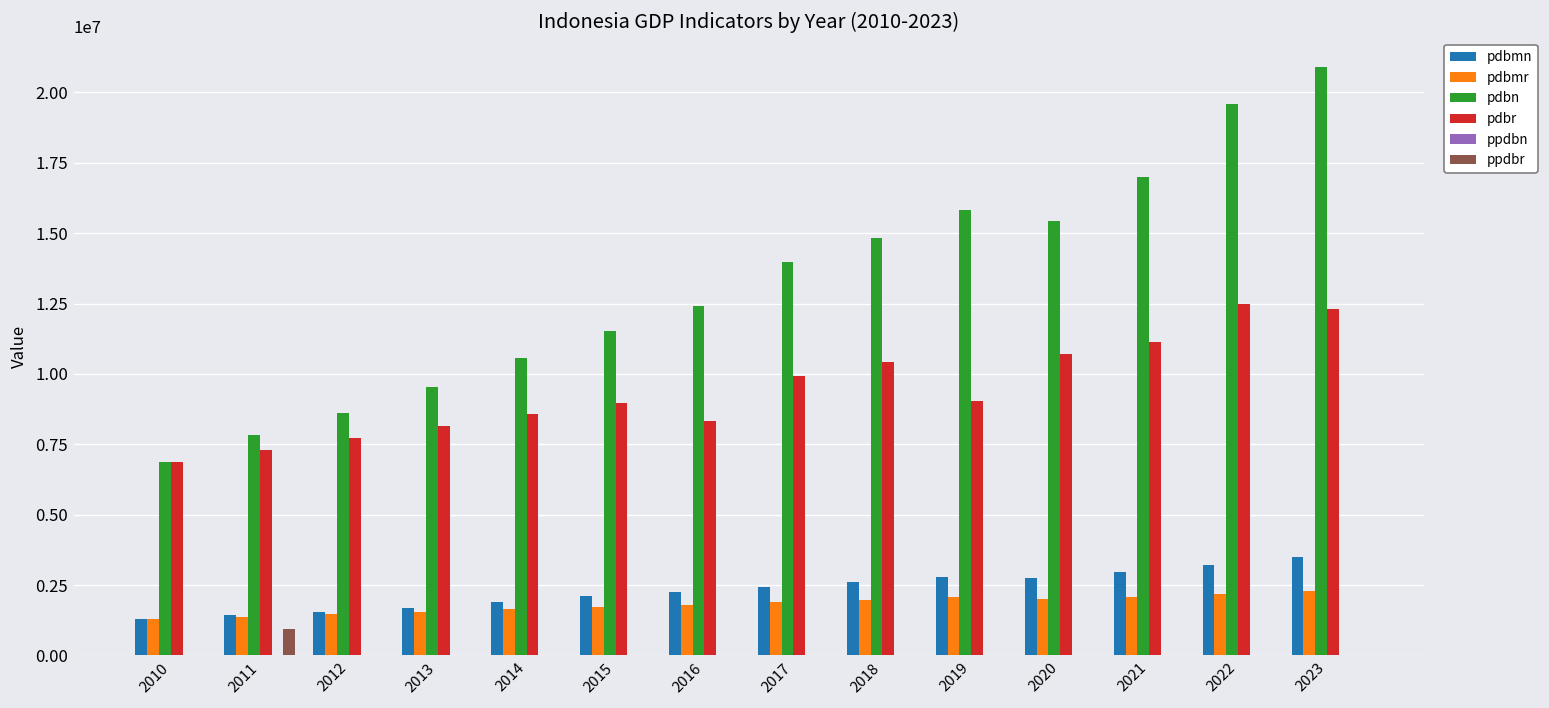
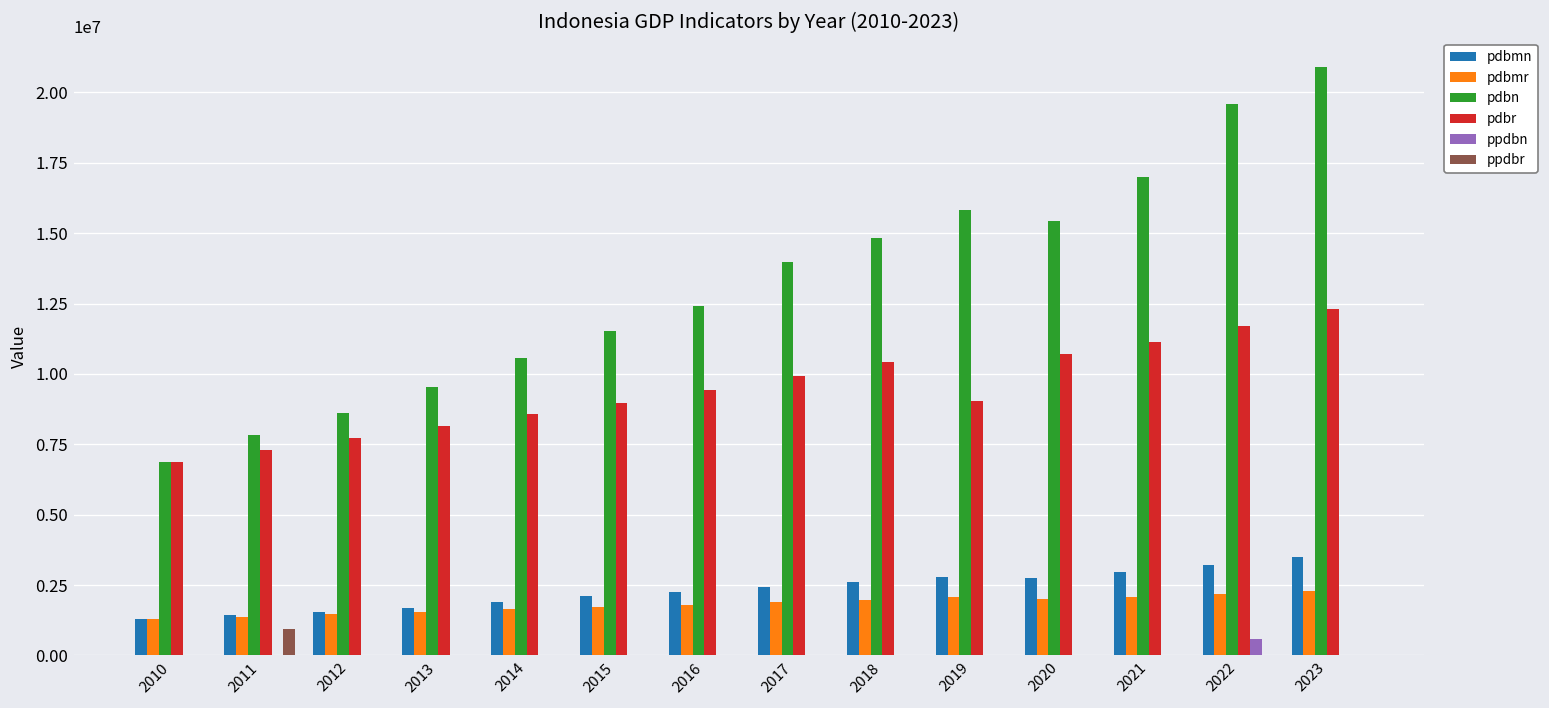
  {
    "pdbmn": {
      "2010": 1300000,
      "2011": 1400000,
      "2012": 1500000,
      "2013": 1700000,
      "2014": 1900000,
      "2015": 2100000,
      "2016": 2300000,
      "2017": 2400000,
      "2018": 2600000,
      "2019": 2800000,
      "2020": 2800000,
      "2021": 2900000,
      "2022": 3200000,
      "2023": 3500000
    },
    "pdbmr": {
      "2010": 1300000,
      "2011": 1400000,
      "2012": 1500000,
      "2013": 1600000,
      "2014": 1600000,
      "2015": 1700000,
      "2016": 1800000,
      "2017": 1900000,
      "2018": 2000000,
      "2019": 2100000,
      "2020": 2000000,
      "2021": 2100000,
      "2022": 2200000,
      "2023": 2300000
    },
    "pdbn": {
      "2010": 6900000,
      "2011": 7800000,
      "2012": 8600000,
      "2013": 9500000,
      "2014": 10600000,
      "2015": 11500000,
      "2016": 12400000,
      "2017": 14000000,
      "2018": 14800000,
      "2019": 15800000,
      "2020": 15400000,
      "2021": 17000000,
      "2022": 19600000,
      "2023": 20900000
    },
    "pdbr": {
      "2010": 6900000,
      "2011": 7300000,
      "2012": 7700000,
      "2013": 8200000,
      "2014": 8600000,
      "2015": 9000000,
-     "2016": 8300000,
+     "2016": 9400000,
      "2017": 9900000,
      "2018": 10400000,
      "2019": 9000000,
      "2020": 10700000,
      "2021": 11100000,
-     "2022": 12500000,
+     "2022": 11700000,
      "2023": 12300000
    },
    "ppdbn": {
-     "2022": 0
+     "2022": 600000
    },
    "ppdbr": {
      "2011": 900000
    }
  }
